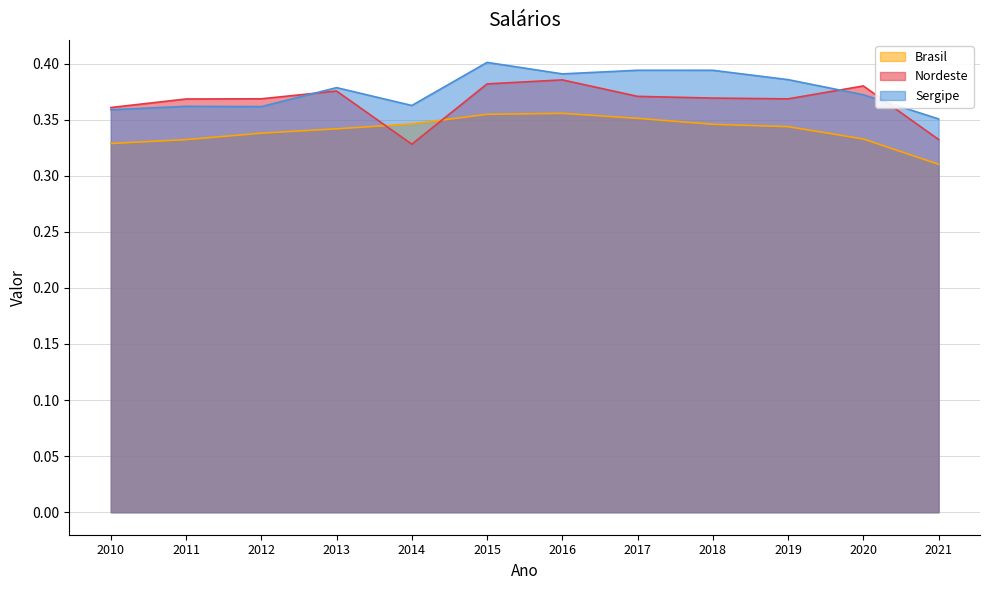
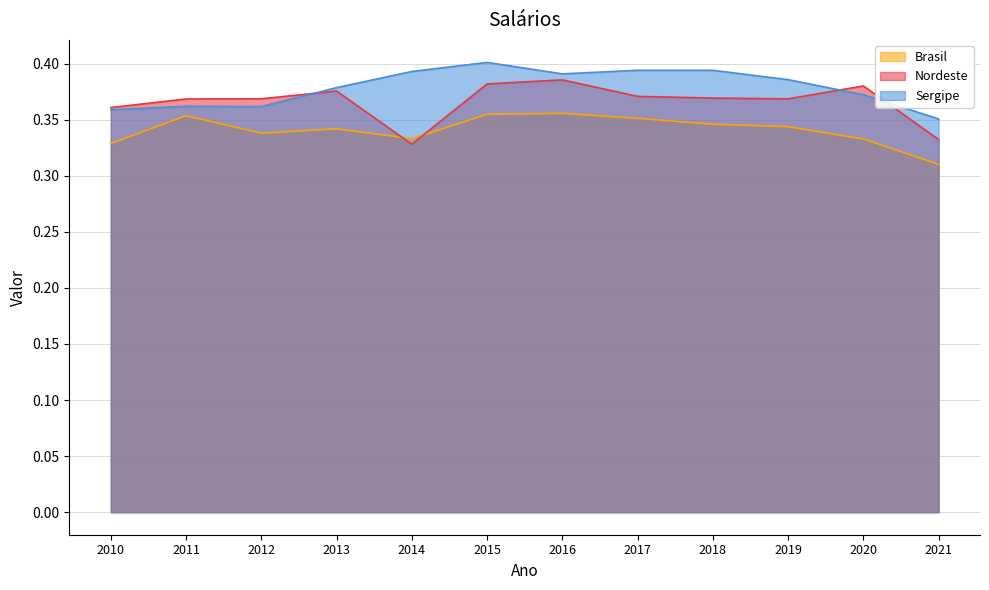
  {
    "Brasil": {
      "2010": 0.329,
-     "2011": 0.332,
+     "2011": 0.353,
      "2012": 0.338,
      "2013": 0.342,
-     "2014": 0.346,
+     "2014": 0.333,
      "2015": 0.355,
      "2016": 0.356,
      "2017": 0.351,
      "2018": 0.346,
      "2019": 0.344,
      "2020": 0.333,
      "2021": 0.310
    },
    "Nordeste": {
      "2011": 0.368,
      "2012": 0.369,
      "2013": 0.375,
      "2014": 0.328,
      "2015": 0.382,
      "2016": 0.385,
      "2017": 0.371,
      "2018": 0.369,
      "2019": 0.368,
      "2020": 0.380,
      "2021": 0.332
    },
    "Sergipe": {
      "2011": 0.362,
      "2012": 0.362,
      "2013": 0.378,
-     "2014": 0.363,
+     "2014": 0.393,
      "2015": 0.401,
      "2016": 0.391,
      "2017": 0.394,
      "2018": 0.394,
      "2019": 0.386,
      "2020": 0.372,
      "2021": 0.351
    }
  }
